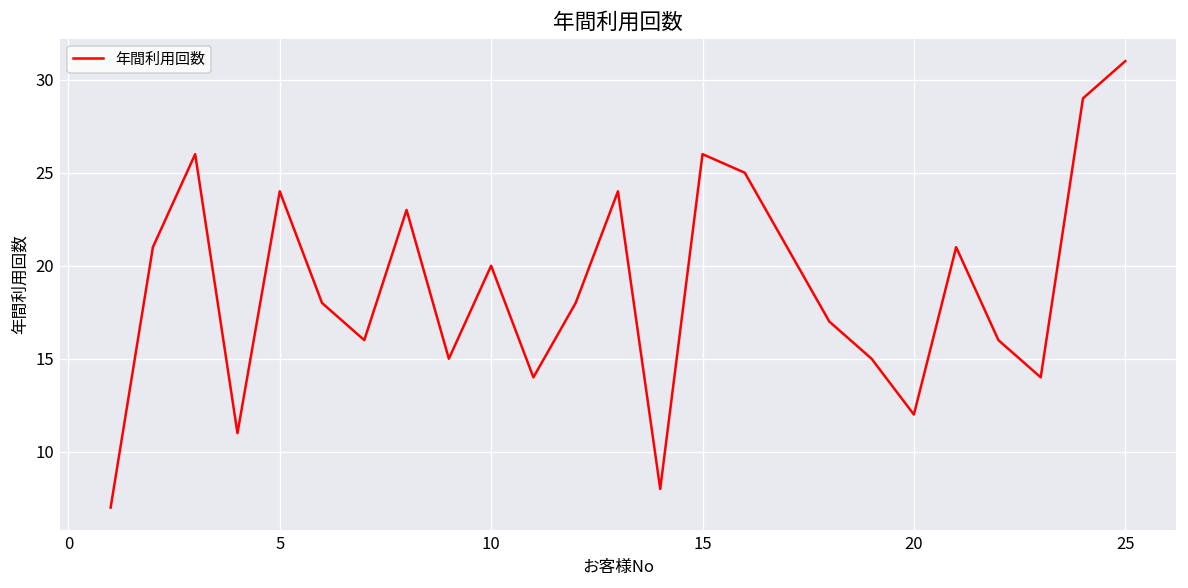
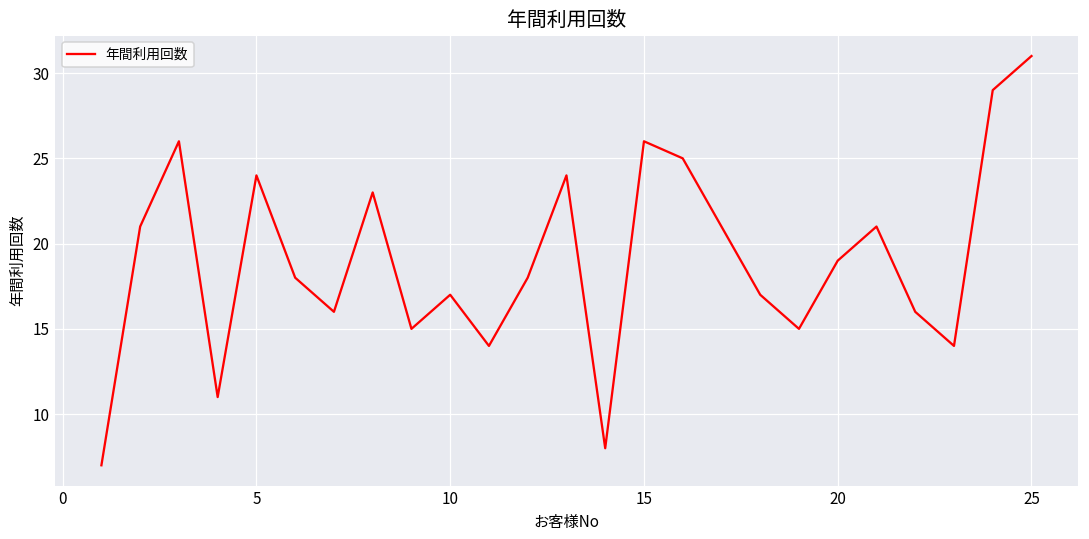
  {
    "5": 24,
-   "10": 20,
+   "10": 17,
    "15": 26,
-   "20": 12,
+   "20": 19,
    "25": 31
  }
